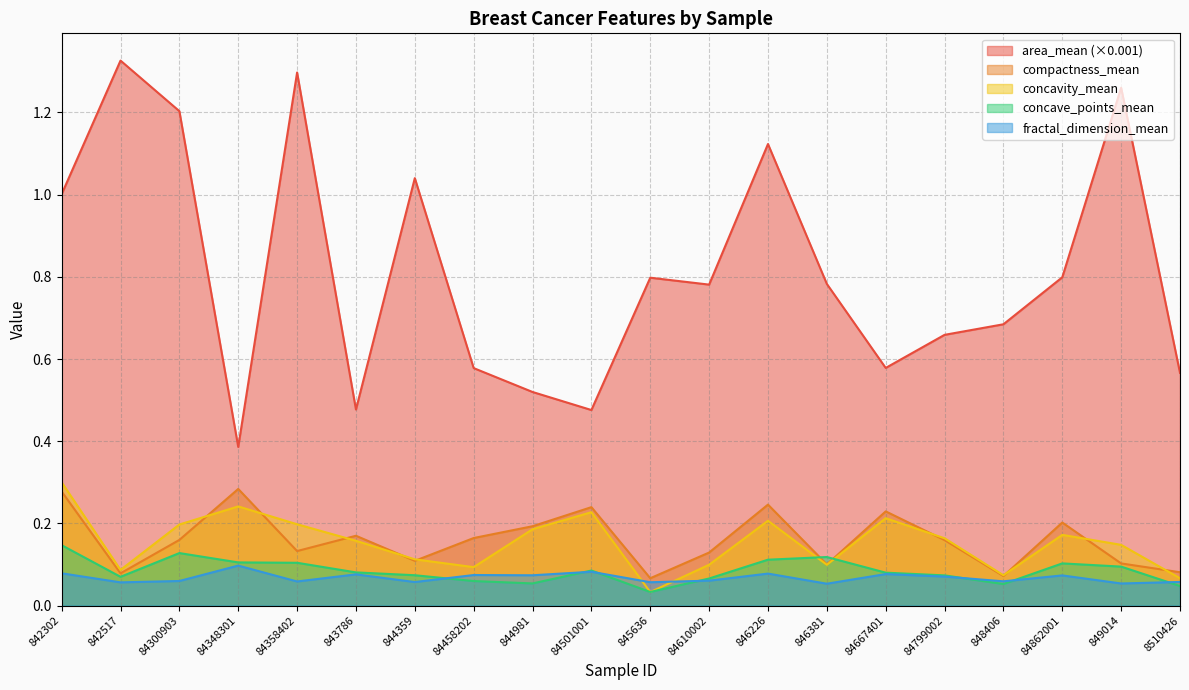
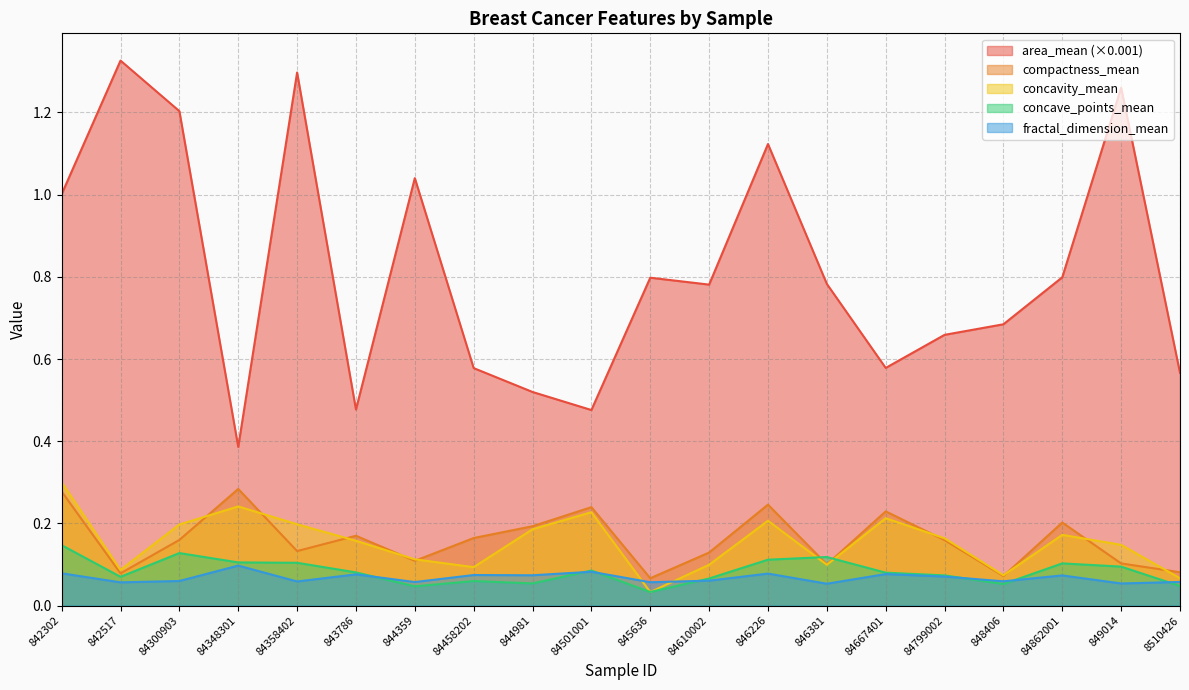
  {
    "concave_points_mean": {
      "842302": 0.15,
      "842517": 0.07,
      "84300903": 0.13,
      "84348301": 0.11,
      "84358402": 0.10,
-     "844359": 0.07,
+     "844359": 0.05,
      "84458202": 0.06,
      "844981": 0.05,
      "846226": 0.11,
      "846381": 0.12,
      "848406": 0.05,
      "84862001": 0.10,
      "849014": 0.09,
      "8510426": 0.05
    },
    "fractal_dimension_mean": {
      "842302": 0.08,
      "842517": 0.06,
      "84300903": 0.06,
      "84348301": 0.10,
      "84358402": 0.06,
      "844359": 0.06,
      "84458202": 0.07,
      "844981": 0.07,
      "845636": 0.06,
      "846226": 0.08,
      "846381": 0.05,
      "848406": 0.06,
      "84862001": 0.07,
      "849014": 0.05,
      "8510426": 0.06
    }
  }
